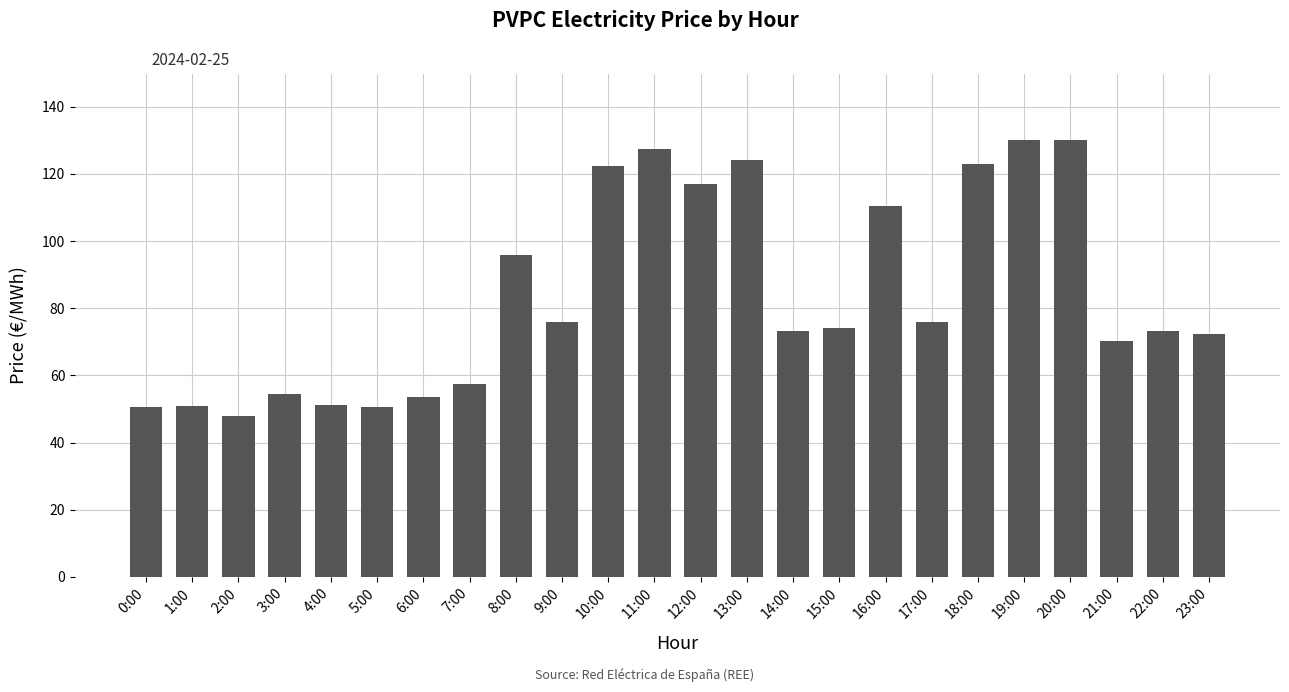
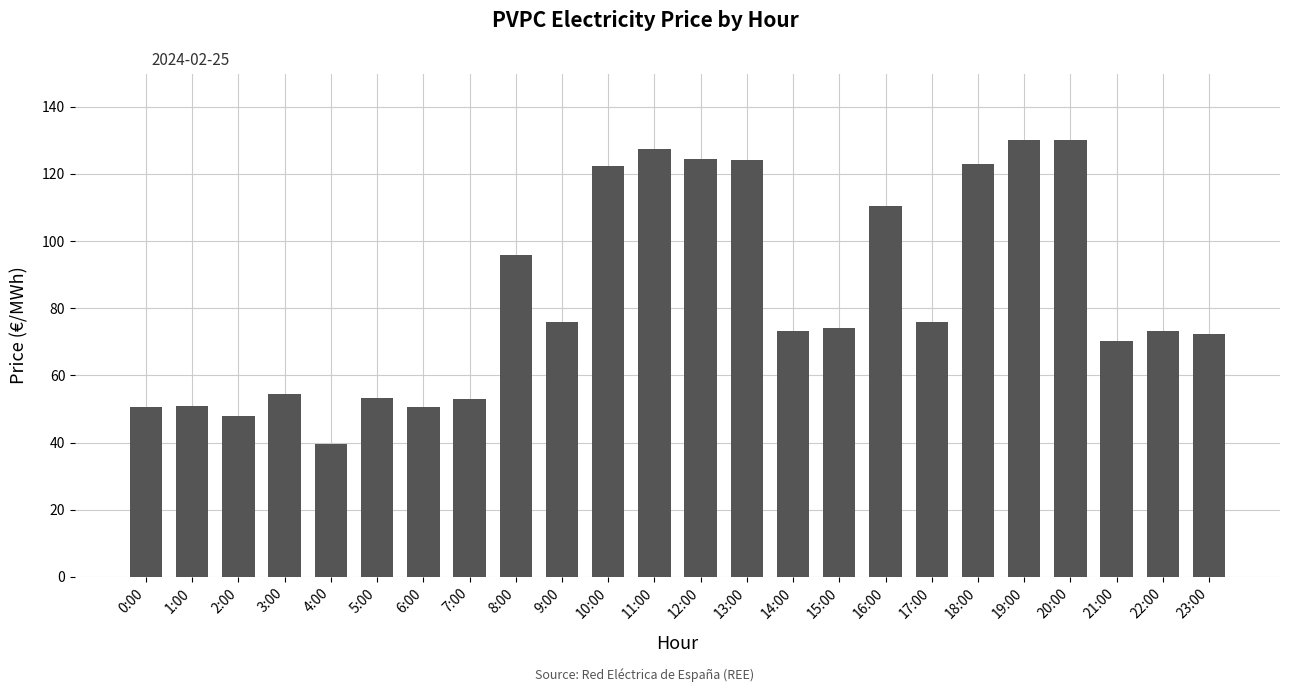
  {
    "0:00": 51,
    "1:00": 51,
    "2:00": 48,
    "3:00": 54,
-   "4:00": 51,
-   "5:00": 51,
-   "6:00": 53,
-   "7:00": 57,
+   "4:00": 40,
+   "5:00": 53,
+   "6:00": 51,
+   "7:00": 53,
    "8:00": 96,
    "9:00": 76,
    "10:00": 122,
    "11:00": 127,
-   "12:00": 117,
+   "12:00": 124,
    "13:00": 124,
    "14:00": 73,
    "15:00": 74,
    "16:00": 110,
    "17:00": 76,
    "18:00": 123,
    "19:00": 130,
    "20:00": 130,
    "21:00": 70,
    "22:00": 73,
    "23:00": 72
  }
